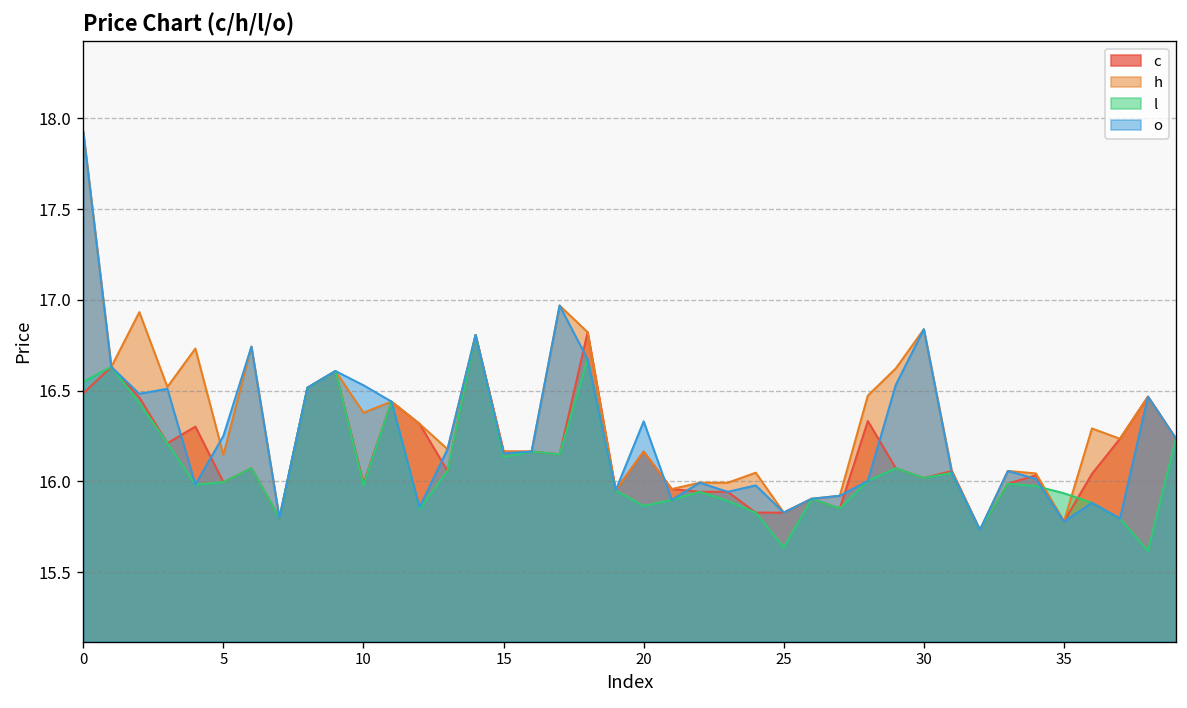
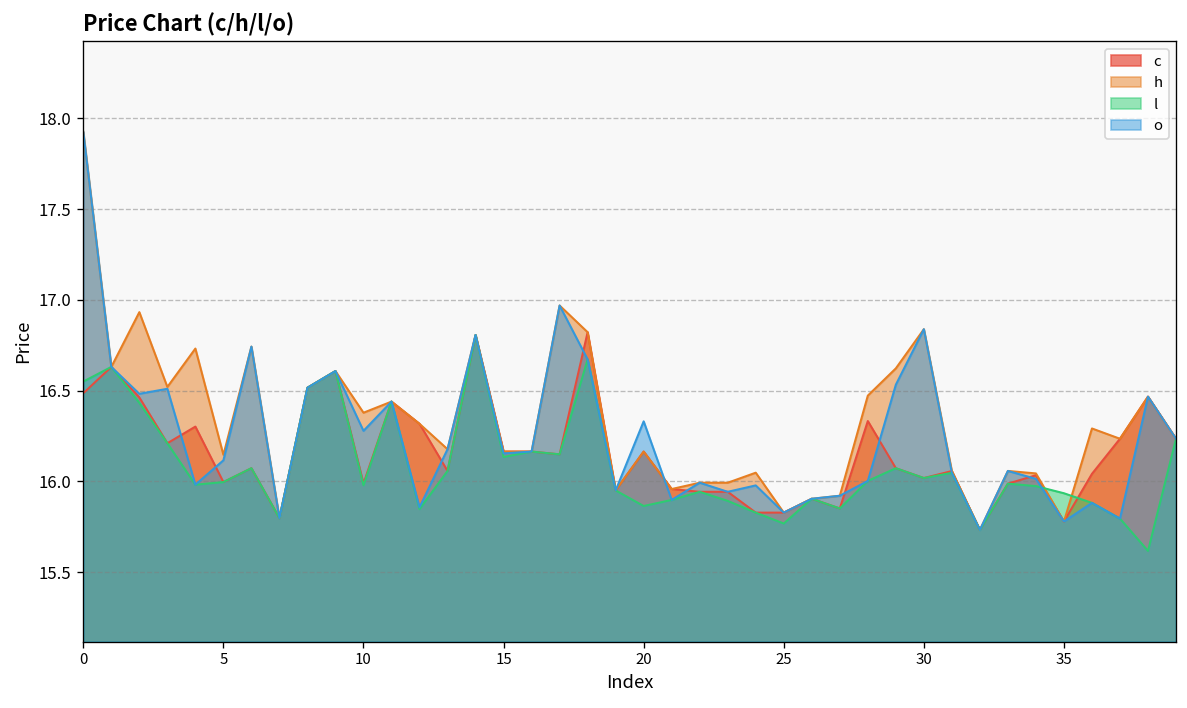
  {
    "l": {
      "0": 16.55,
      "15": 16.13,
      "20": 15.86,
-     "25": 15.64,
+     "25": 15.77,
      "35": 15.93
    },
    "o": {
-     "5": 16.25,
-     "10": 16.53,
+     "5": 16.12,
+     "10": 16.28,
      "20": 16.33
    }
  }
